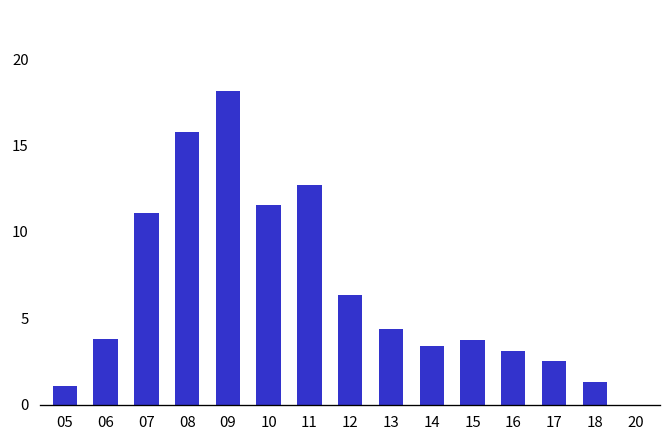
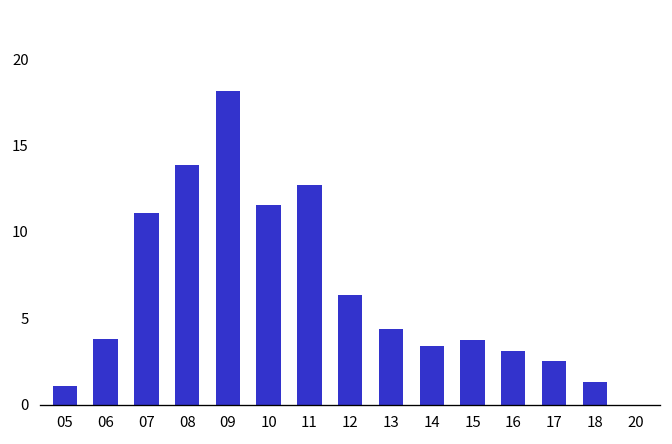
  {
    "05": 1.1,
    "06": 3.8,
    "07": 11.1,
-   "08": 15.8,
+   "08": 13.9,
    "09": 18.2,
    "10": 11.6,
    "11": 12.7,
    "12": 6.3,
    "13": 4.4,
    "14": 3.4,
    "15": 3.8,
    "16": 3.1,
    "17": 2.5,
    "18": 1.3,
    "20": 0.0
  }
